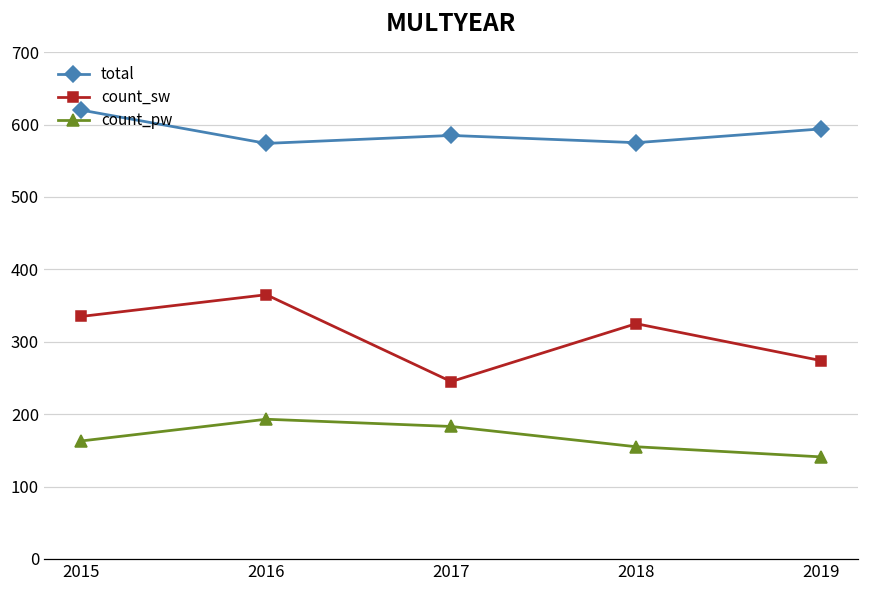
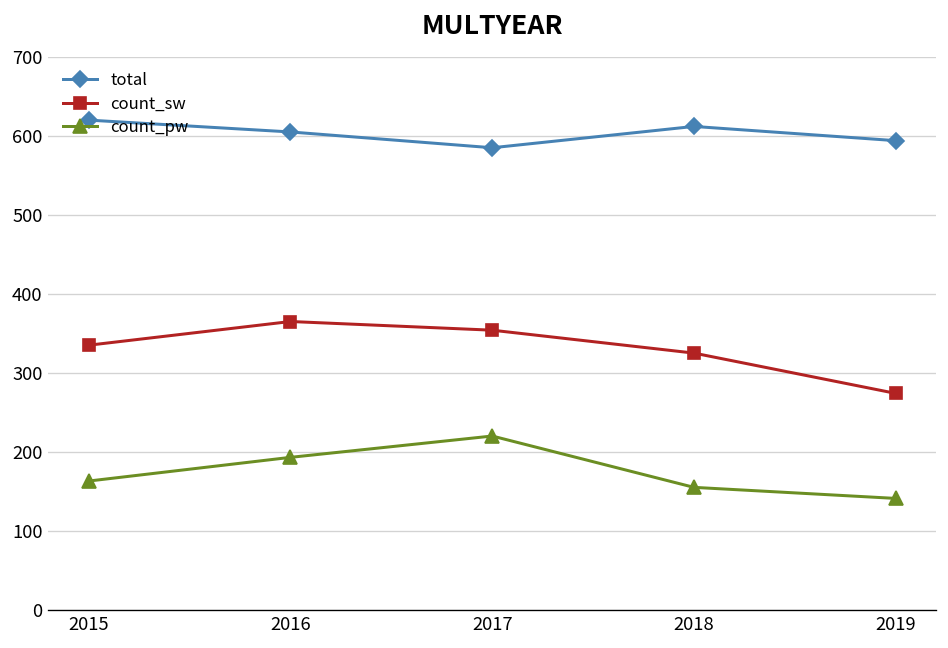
  {
    "total": {
      "2015": 620,
-     "2016": 570,
+     "2016": 610,
      "2017": 590,
-     "2018": 580,
+     "2018": 610,
      "2019": 590
    },
    "count_sw": {
      "2015": 340,
      "2016": 370,
-     "2017": 250,
+     "2017": 350,
      "2018": 330,
      "2019": 270
    },
    "count_pw": {
      "2015": 160,
      "2016": 190,
-     "2017": 180,
+     "2017": 220,
      "2018": 160,
      "2019": 140
    }
  }
